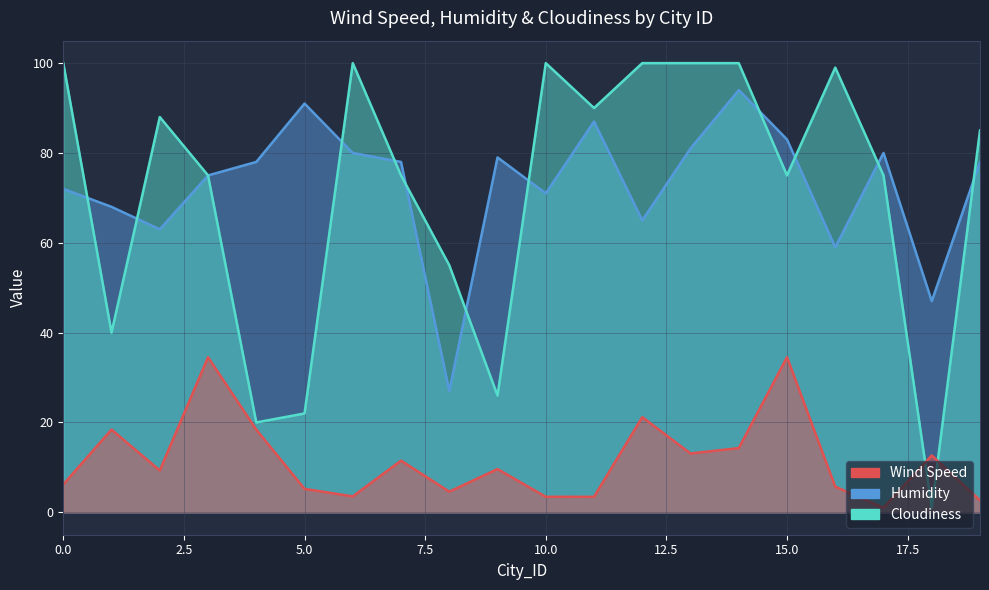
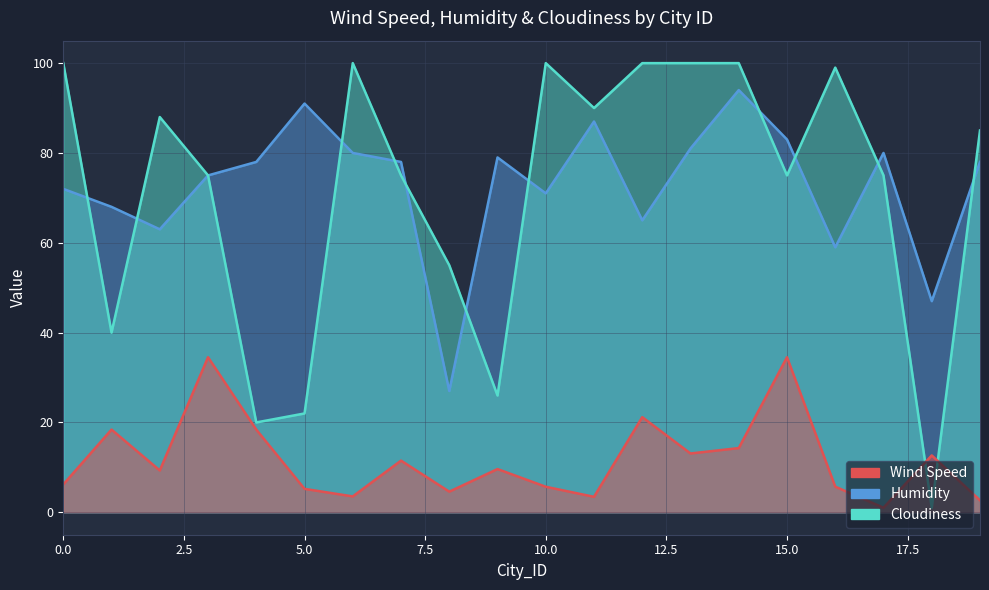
  {
    "Wind Speed": {
      "0.0": 6,
      "5.0": 5,
-     "10.0": 3,
+     "10.0": 6,
      "15.0": 35
    }
  }
